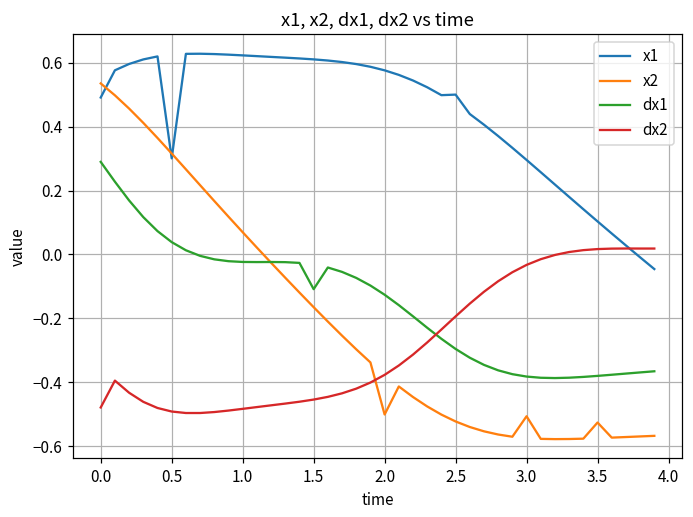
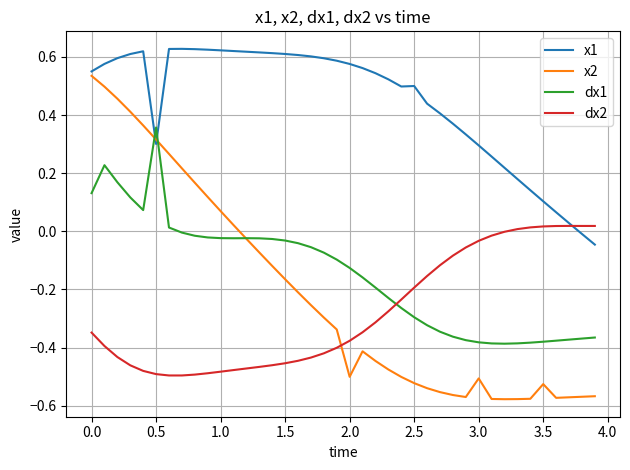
  {
    "x1": {
-     "0.0": 0.49,
+     "0.0": 0.55,
      "0.5": 0.30,
      "1.0": 0.62,
      "1.5": 0.61,
      "2.0": 0.58,
      "2.5": 0.50,
      "3.0": 0.30,
      "3.5": 0.10
    },
    "x2": {
      "0.0": 0.53,
      "0.5": 0.32,
      "1.0": 0.07,
      "1.5": -0.16,
      "2.0": -0.50,
      "2.5": -0.52,
      "3.0": -0.51,
      "3.5": -0.53
    },
    "dx1": {
-     "0.0": 0.29,
-     "0.5": 0.04,
+     "0.0": 0.13,
+     "0.5": 0.36,
      "1.0": -0.02,
-     "1.5": -0.11,
+     "1.5": -0.03,
      "2.0": -0.13,
      "2.5": -0.30,
      "3.0": -0.38,
      "3.5": -0.38
    },
    "dx2": {
-     "0.0": -0.48,
+     "0.0": -0.35,
      "0.5": -0.49,
      "1.0": -0.48,
      "1.5": -0.45,
      "2.0": -0.38,
      "2.5": -0.19,
      "3.0": -0.03,
      "3.5": 0.02
    }
  }
